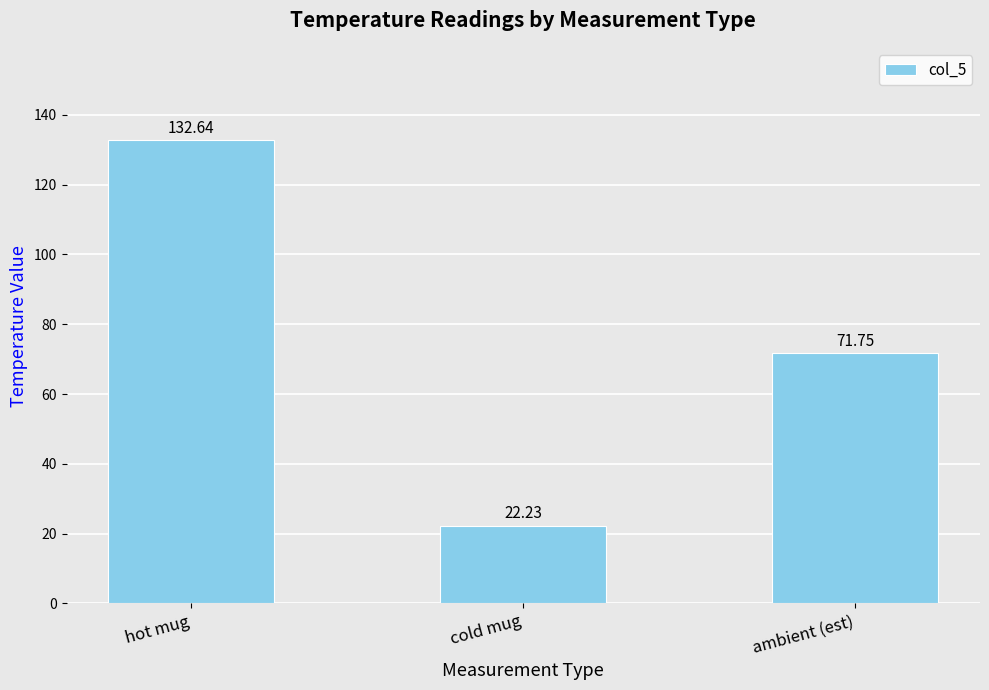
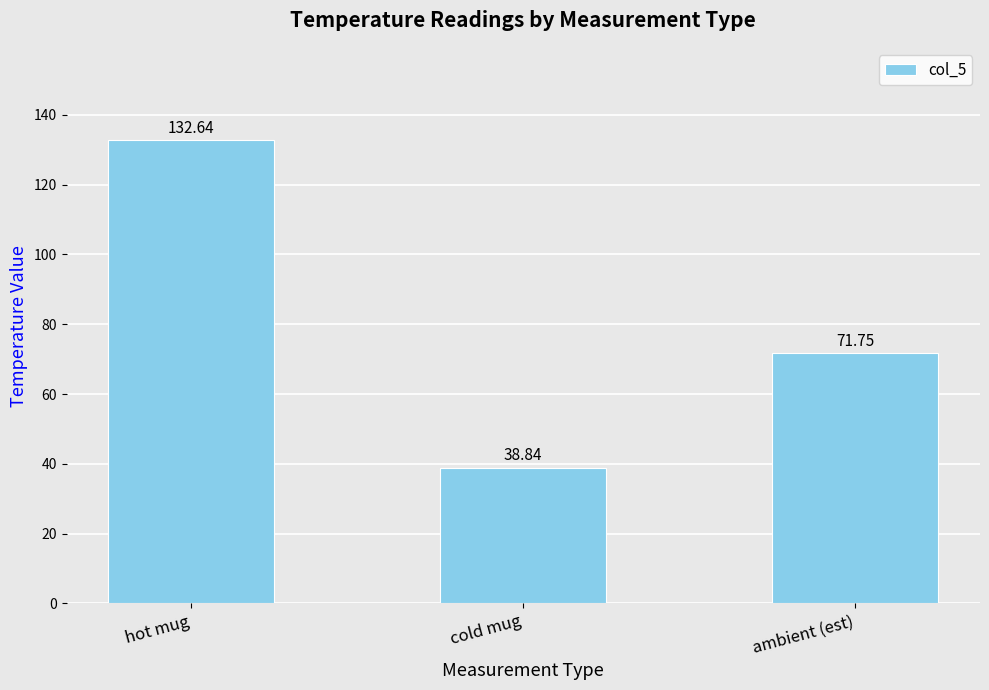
  {
    "hot mug": 132.64,
-   "cold mug": 22.23,
+   "cold mug": 38.84,
    "ambient (est)": 71.75
  }
